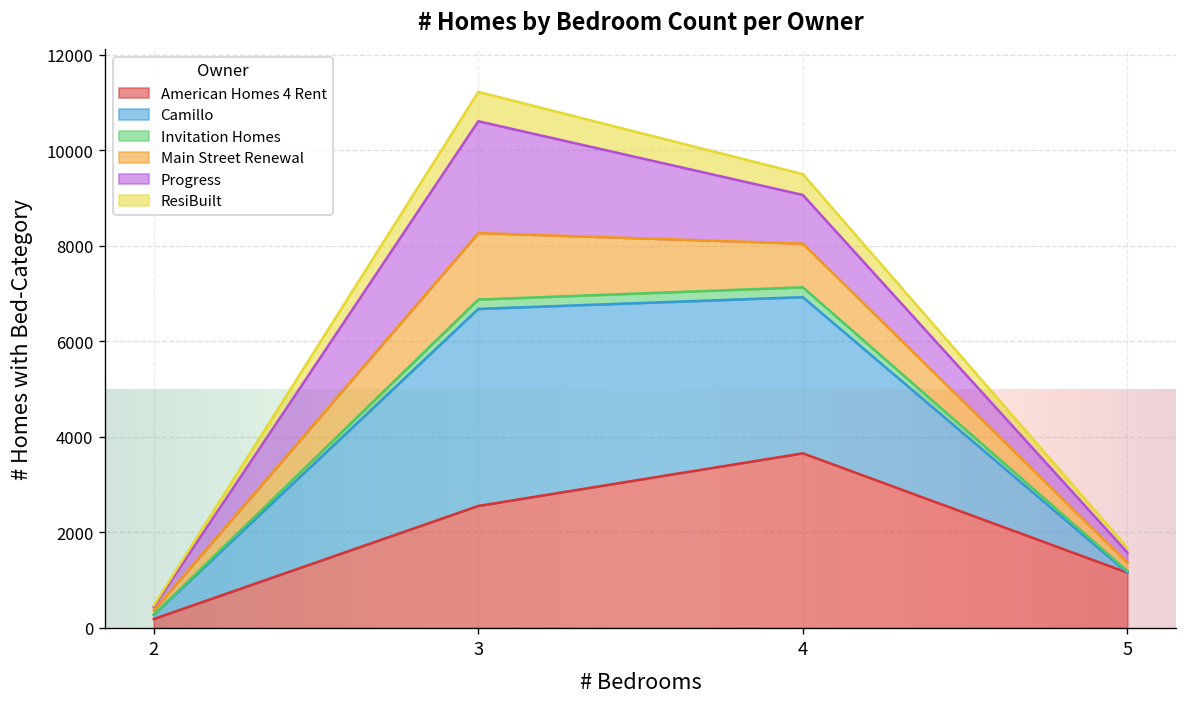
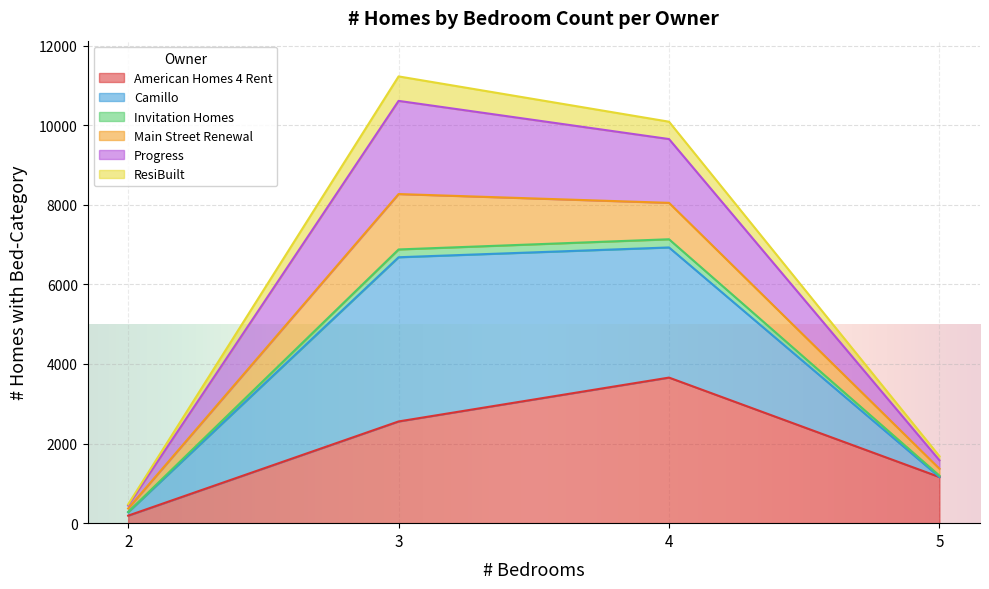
  {
    "American Homes 4 Rent": {
      "2": 200,
      "3": 2600,
      "4": 3700
    },
    "Camillo": {
      "3": 4100,
      "4": 3300
    },
    "Invitation Homes": {
      "3": 200,
      "4": 200
    },
    "Progress": {
      "3": 2300,
-     "4": 1000,
+     "4": 1600,
      "5": 200
    }
  }
